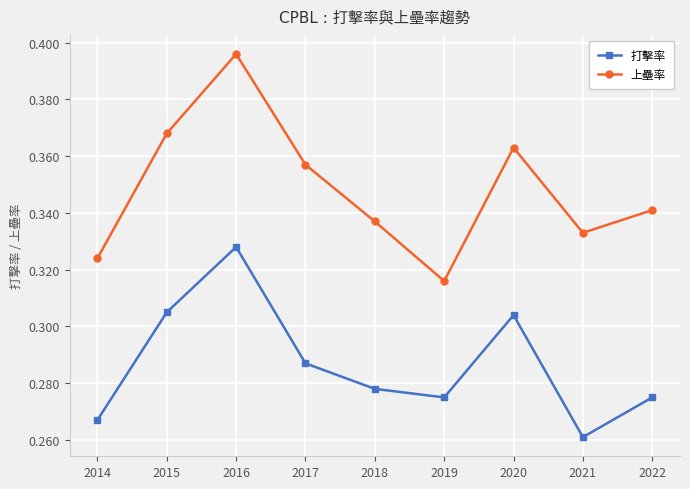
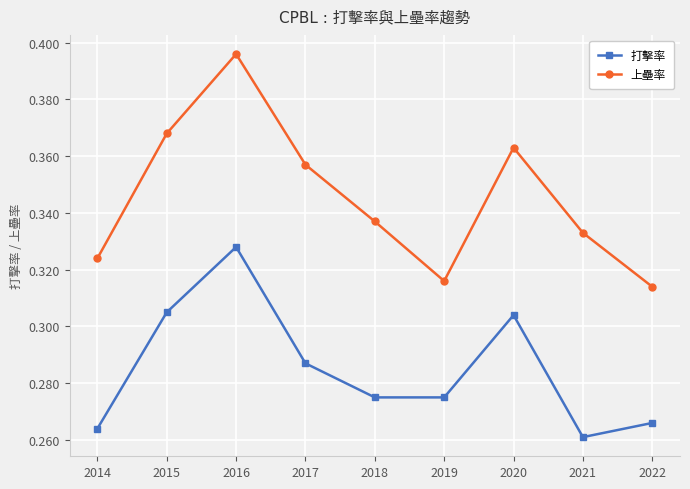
  {
    "打擊率": {
-     "2014": 0.267,
+     "2014": 0.264,
      "2015": 0.305,
      "2016": 0.328,
      "2017": 0.287,
-     "2018": 0.278,
+     "2018": 0.275,
      "2019": 0.275,
      "2020": 0.304,
      "2021": 0.261,
-     "2022": 0.275
+     "2022": 0.266
    },
    "上壘率": {
      "2014": 0.324,
      "2015": 0.368,
      "2016": 0.396,
      "2017": 0.357,
      "2018": 0.337,
      "2019": 0.316,
      "2020": 0.363,
      "2021": 0.333,
-     "2022": 0.341
+     "2022": 0.314
    }
  }
